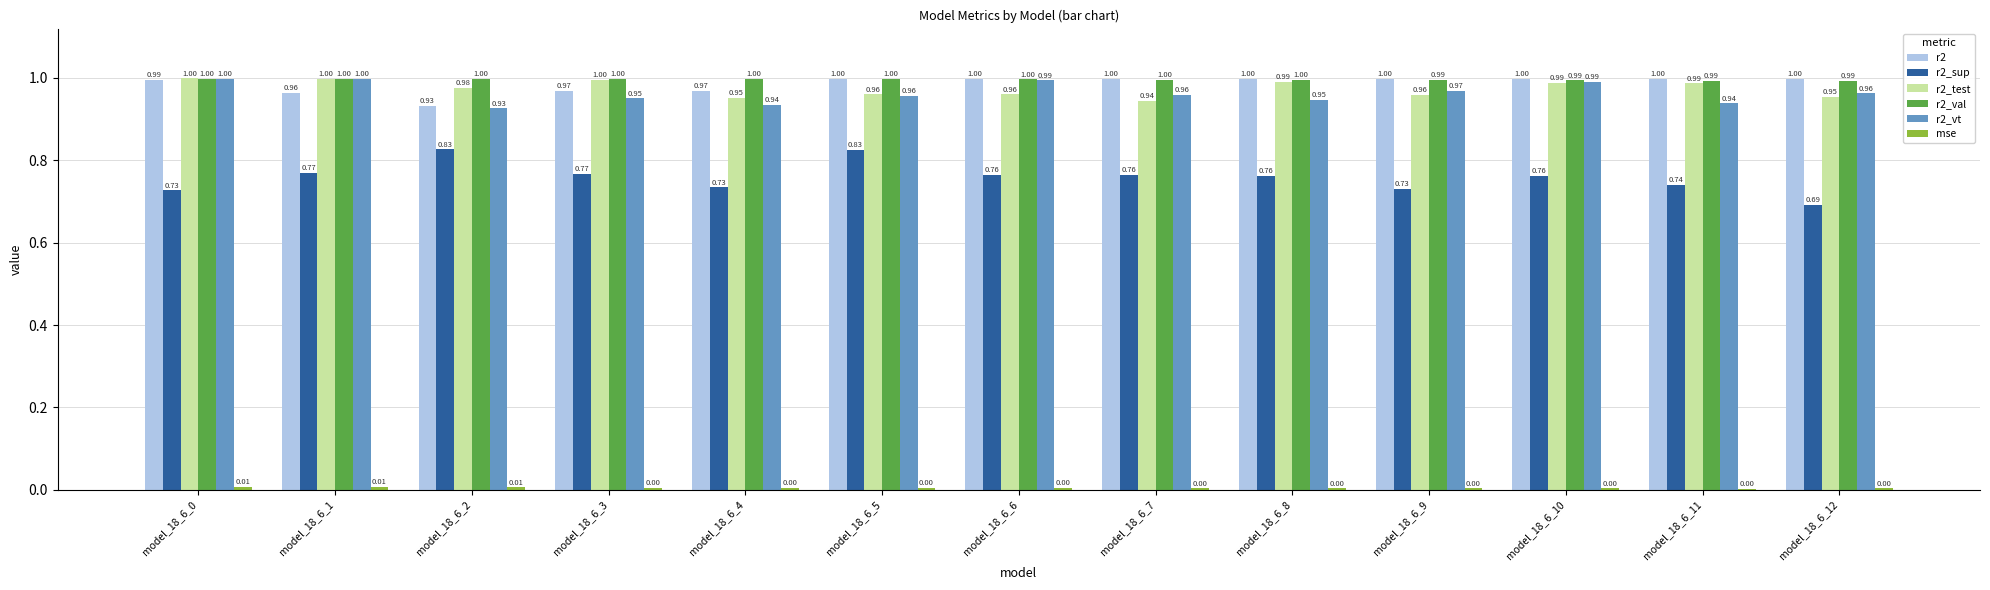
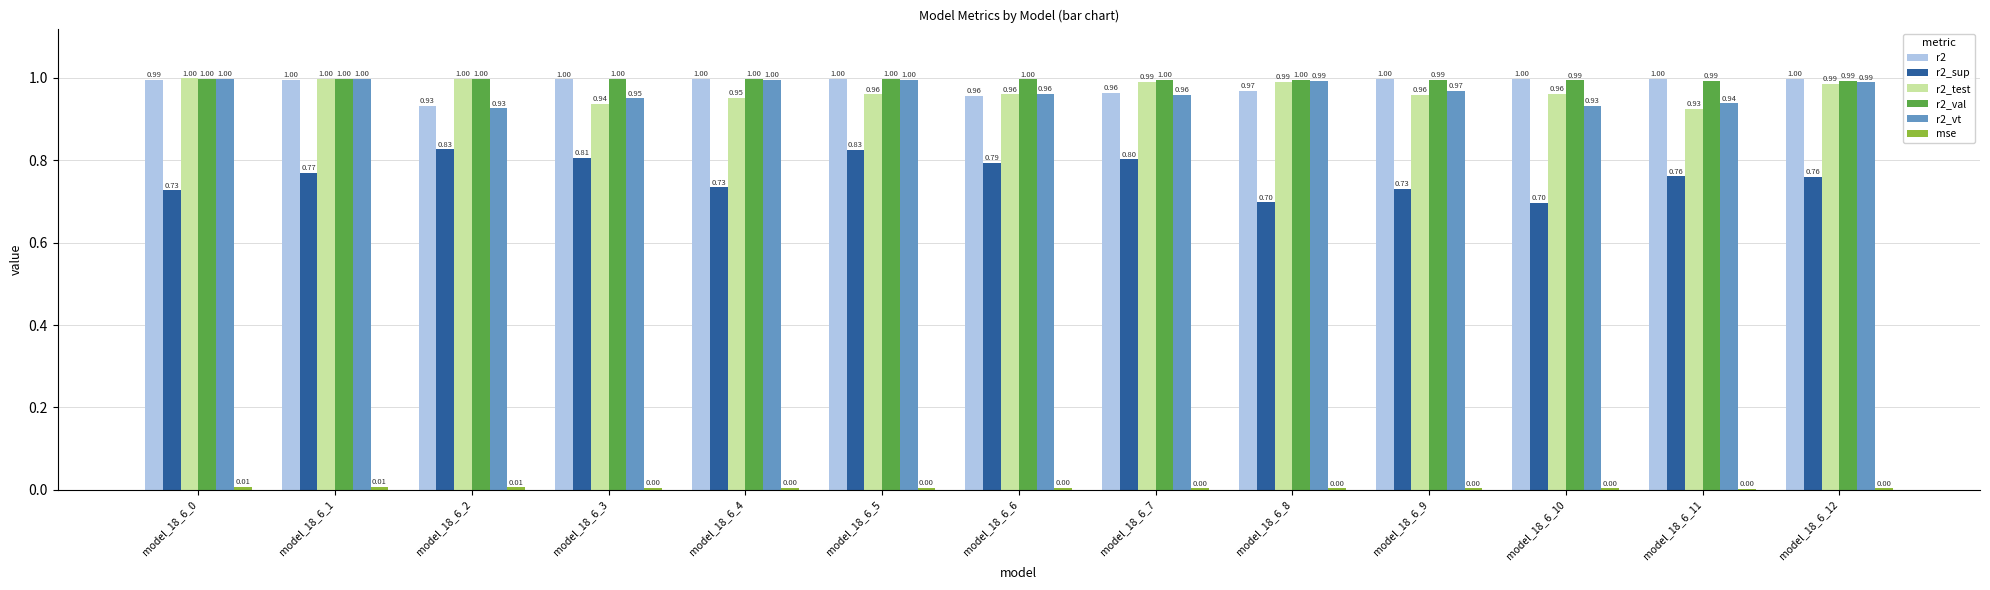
  {
    "r2": {
      "model_18_6_0": 0.99,
-     "model_18_6_1": 0.96,
+     "model_18_6_1": 1.00,
      "model_18_6_2": 0.93,
-     "model_18_6_3": 0.97,
-     "model_18_6_4": 0.97,
+     "model_18_6_3": 1.00,
+     "model_18_6_4": 1.00,
      "model_18_6_5": 1.00,
-     "model_18_6_6": 1.00,
-     "model_18_6_7": 1.00,
-     "model_18_6_8": 1.00,
+     "model_18_6_6": 0.96,
+     "model_18_6_7": 0.96,
+     "model_18_6_8": 0.97,
      "model_18_6_9": 1.00,
      "model_18_6_10": 1.00,
      "model_18_6_11": 1.00,
      "model_18_6_12": 1.00
    },
    "r2_sup": {
      "model_18_6_0": 0.73,
      "model_18_6_1": 0.77,
      "model_18_6_2": 0.83,
-     "model_18_6_3": 0.77,
+     "model_18_6_3": 0.81,
      "model_18_6_4": 0.73,
      "model_18_6_5": 0.83,
-     "model_18_6_6": 0.76,
-     "model_18_6_7": 0.76,
-     "model_18_6_8": 0.76,
+     "model_18_6_6": 0.79,
+     "model_18_6_7": 0.80,
+     "model_18_6_8": 0.70,
      "model_18_6_9": 0.73,
-     "model_18_6_10": 0.76,
-     "model_18_6_11": 0.74,
-     "model_18_6_12": 0.69
+     "model_18_6_10": 0.70,
+     "model_18_6_11": 0.76,
+     "model_18_6_12": 0.76
    },
    "r2_test": {
      "model_18_6_0": 1.00,
      "model_18_6_1": 1.00,
-     "model_18_6_2": 0.98,
-     "model_18_6_3": 1.00,
+     "model_18_6_2": 1.00,
+     "model_18_6_3": 0.94,
      "model_18_6_4": 0.95,
      "model_18_6_5": 0.96,
      "model_18_6_6": 0.96,
-     "model_18_6_7": 0.94,
+     "model_18_6_7": 0.99,
      "model_18_6_8": 0.99,
      "model_18_6_9": 0.96,
-     "model_18_6_10": 0.99,
-     "model_18_6_11": 0.99,
-     "model_18_6_12": 0.95
+     "model_18_6_10": 0.96,
+     "model_18_6_11": 0.93,
+     "model_18_6_12": 0.99
    },
    "r2_vt": {
      "model_18_6_0": 1.00,
      "model_18_6_1": 1.00,
      "model_18_6_2": 0.93,
      "model_18_6_3": 0.95,
-     "model_18_6_4": 0.94,
-     "model_18_6_5": 0.96,
-     "model_18_6_6": 0.99,
+     "model_18_6_4": 1.00,
+     "model_18_6_5": 1.00,
+     "model_18_6_6": 0.96,
      "model_18_6_7": 0.96,
-     "model_18_6_8": 0.95,
+     "model_18_6_8": 0.99,
      "model_18_6_9": 0.97,
-     "model_18_6_10": 0.99,
+     "model_18_6_10": 0.93,
      "model_18_6_11": 0.94,
-     "model_18_6_12": 0.96
+     "model_18_6_12": 0.99
    }
  }
